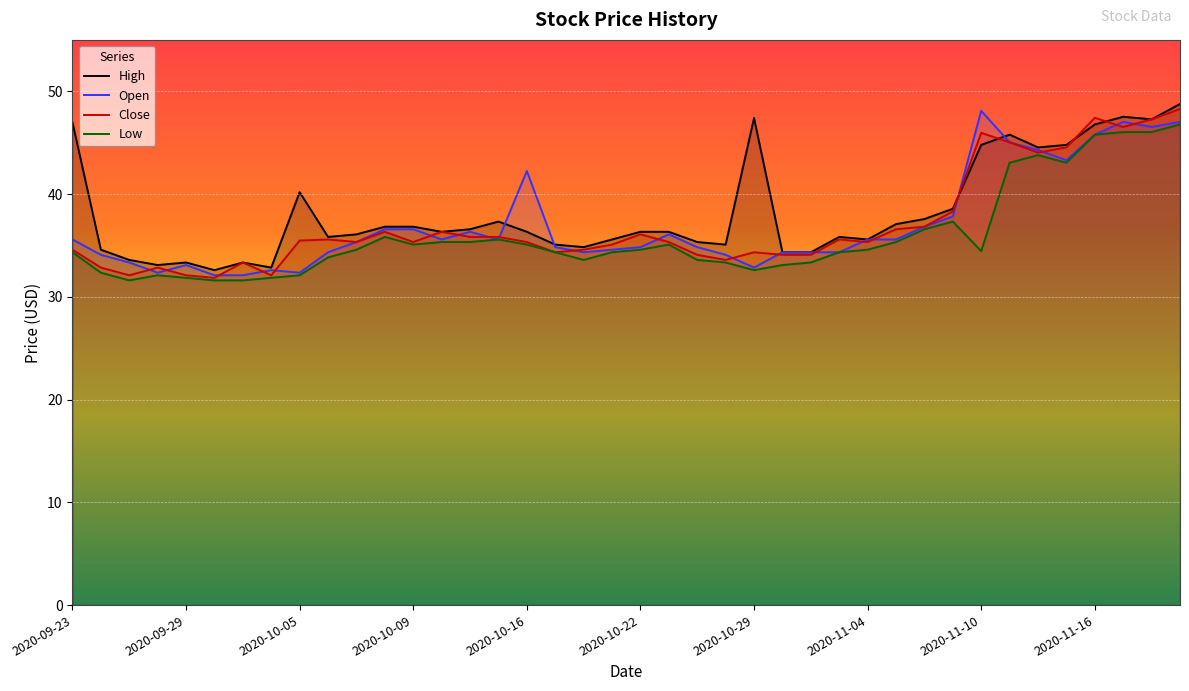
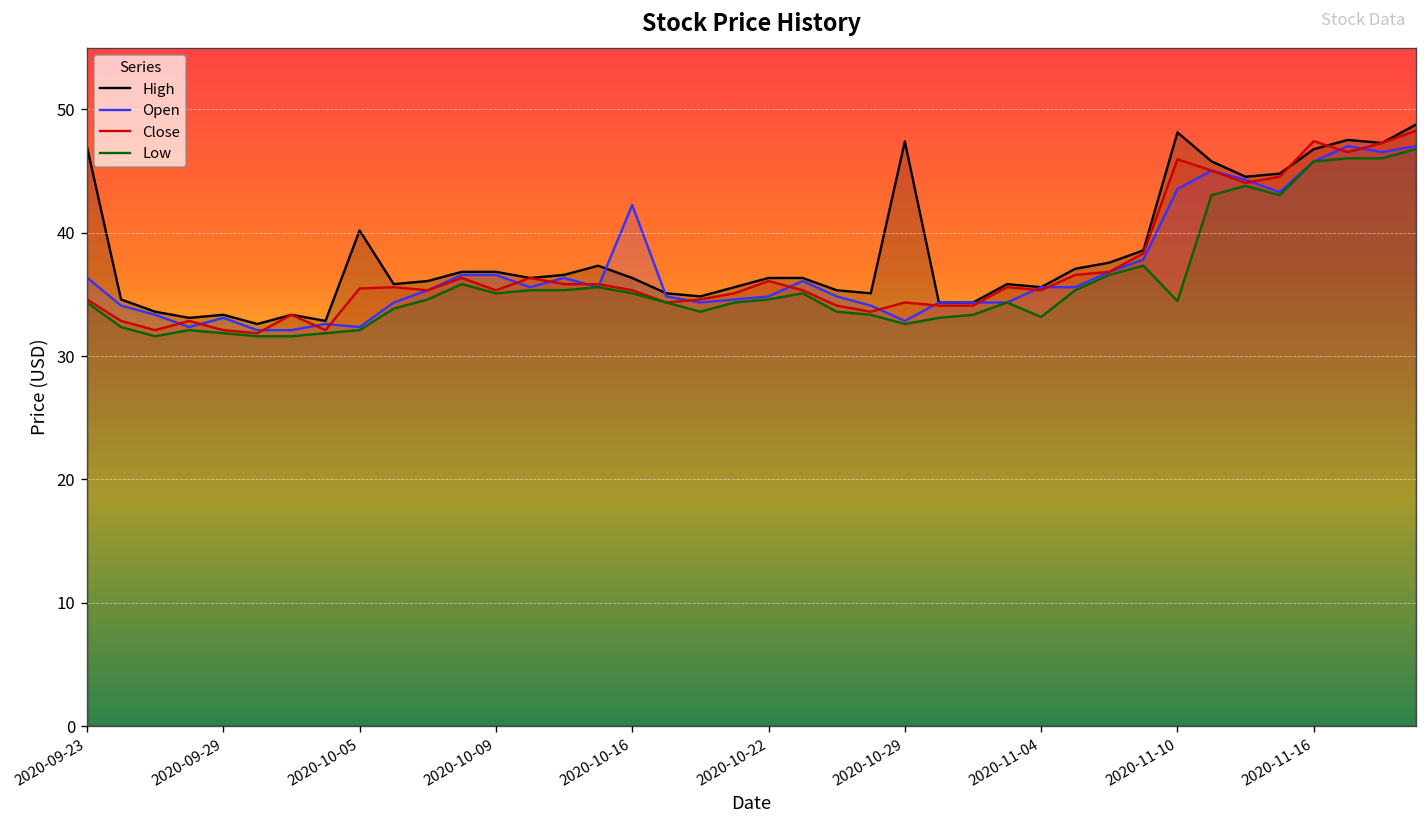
  {
    "High": {
      "2020-09-23": 47.0,
      "2020-10-05": 40.2,
      "2020-10-16": 36.3,
      "2020-10-22": 36.3,
      "2020-10-29": 47.4,
-     "2020-11-10": 44.8,
+     "2020-11-10": 48.1,
      "2020-11-16": 46.8
    },
    "Open": {
-     "2020-09-23": 35.6,
+     "2020-09-23": 36.4,
      "2020-10-05": 32.3,
      "2020-10-16": 42.2,
      "2020-10-22": 34.8,
      "2020-10-29": 32.8,
-     "2020-11-10": 48.1
+     "2020-11-10": 43.5
    },
    "Close": {
      "2020-09-23": 34.6,
      "2020-10-05": 35.5,
      "2020-10-09": 35.3,
      "2020-10-16": 35.3,
      "2020-10-22": 36.1,
      "2020-10-29": 34.3,
      "2020-11-10": 46.0,
      "2020-11-16": 47.4
    },
    "Low": {
      "2020-09-23": 34.3,
      "2020-10-05": 32.1,
      "2020-10-09": 35.1,
      "2020-10-16": 35.1,
      "2020-10-22": 34.6,
      "2020-10-29": 32.6,
-     "2020-11-04": 34.6,
+     "2020-11-04": 33.2,
      "2020-11-10": 34.4
    }
  }
